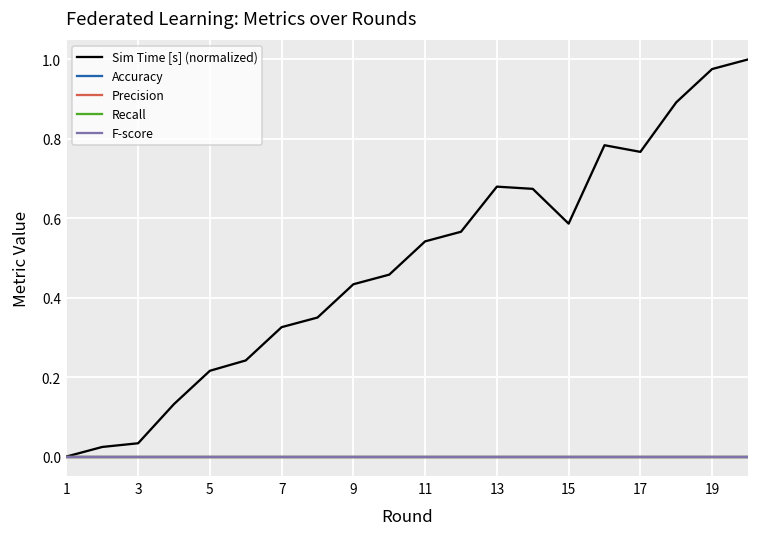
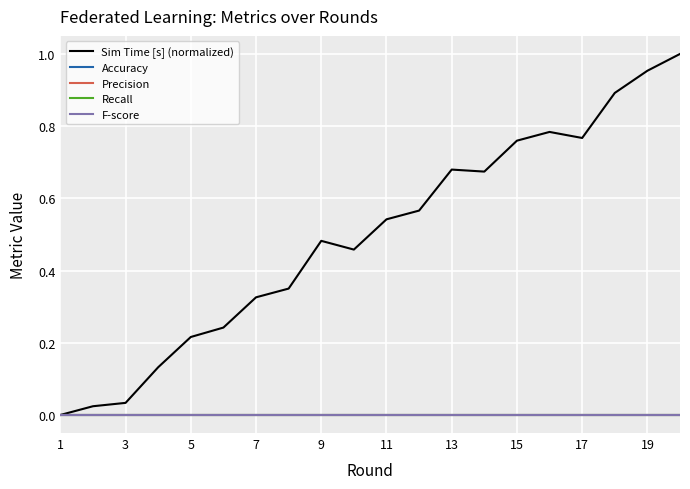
  {
    "Sim Time [s] (normalized)": {
      "3": 0.03,
      "5": 0.22,
      "7": 0.33,
-     "9": 0.43,
+     "9": 0.48,
      "11": 0.54,
      "13": 0.68,
-     "15": 0.59,
+     "15": 0.76,
      "17": 0.77,
-     "19": 0.98
+     "19": 0.95
    },
    "F-score": {
      "3": 0.00,
      "5": 0.00,
      "7": 0.00,
      "9": 0.00,
      "11": 0.00,
      "13": 0.00,
      "15": 0.00,
      "17": 0.00,
      "19": 0.00
    }
  }
